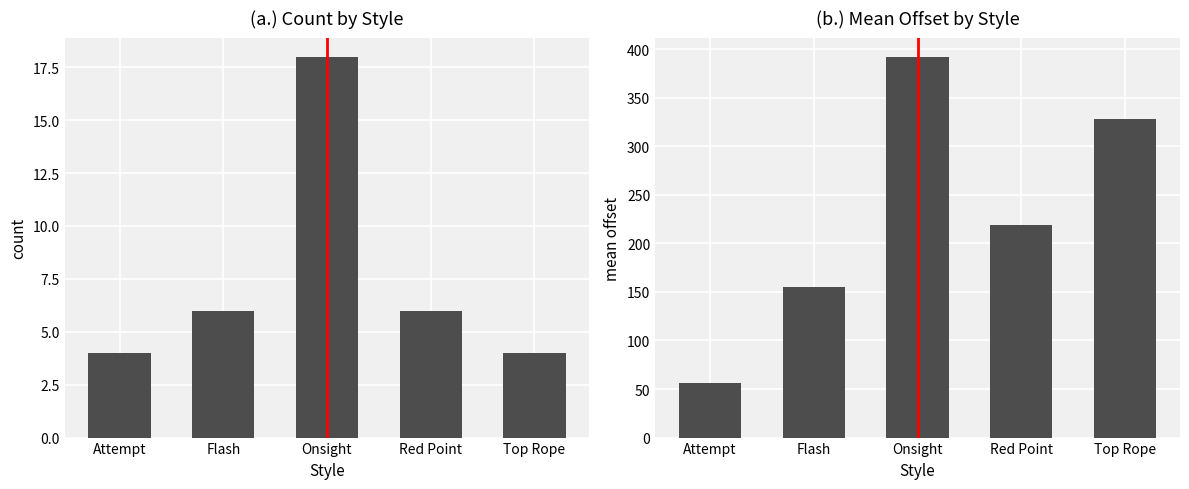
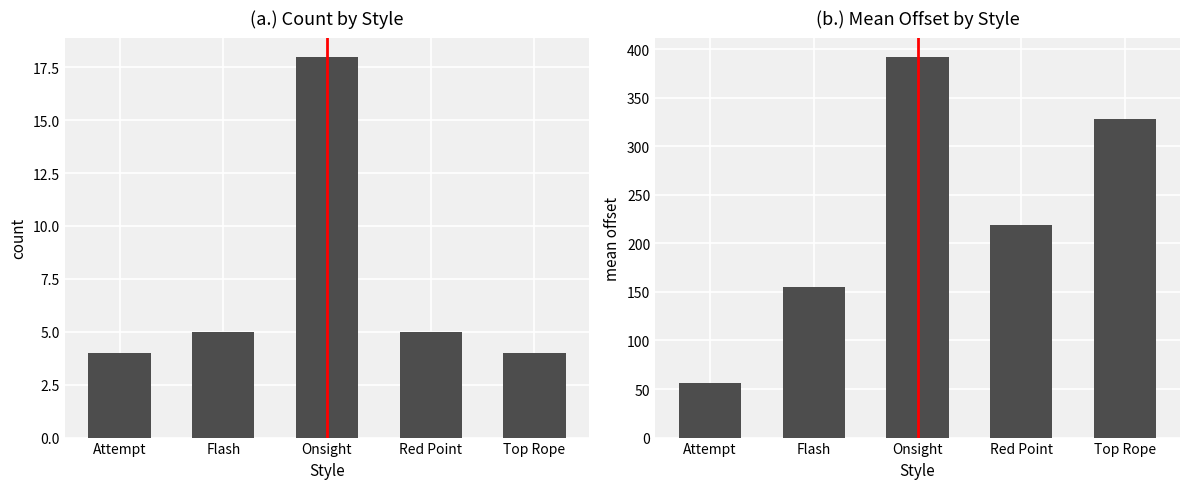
  {
    "(a.) Count by Style": {
      "Attempt": 4,
-     "Flash": 6,
+     "Flash": 5,
      "Onsight": 18,
-     "Red Point": 6,
+     "Red Point": 5,
      "Top Rope": 4
    },
    "(b.) Mean Offset by Style": {
      "Attempt": 60,
      "Flash": 150,
      "Onsight": 390,
      "Red Point": 220,
      "Top Rope": 330
    }
  }
